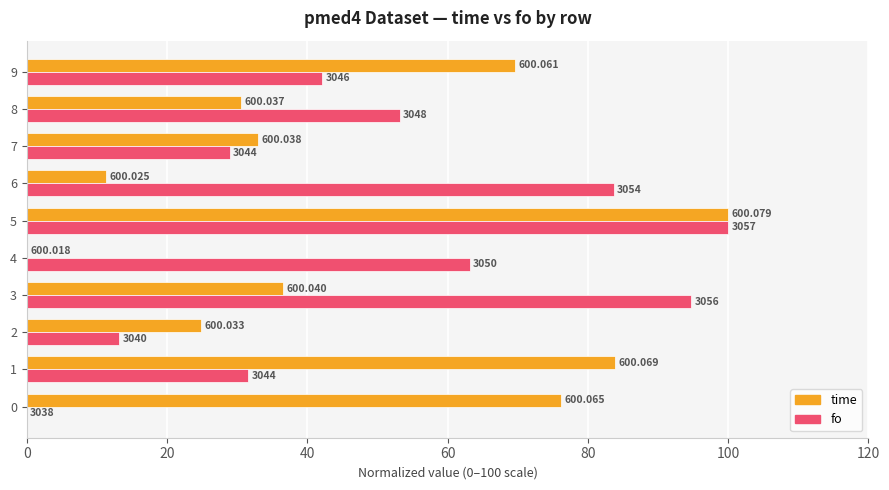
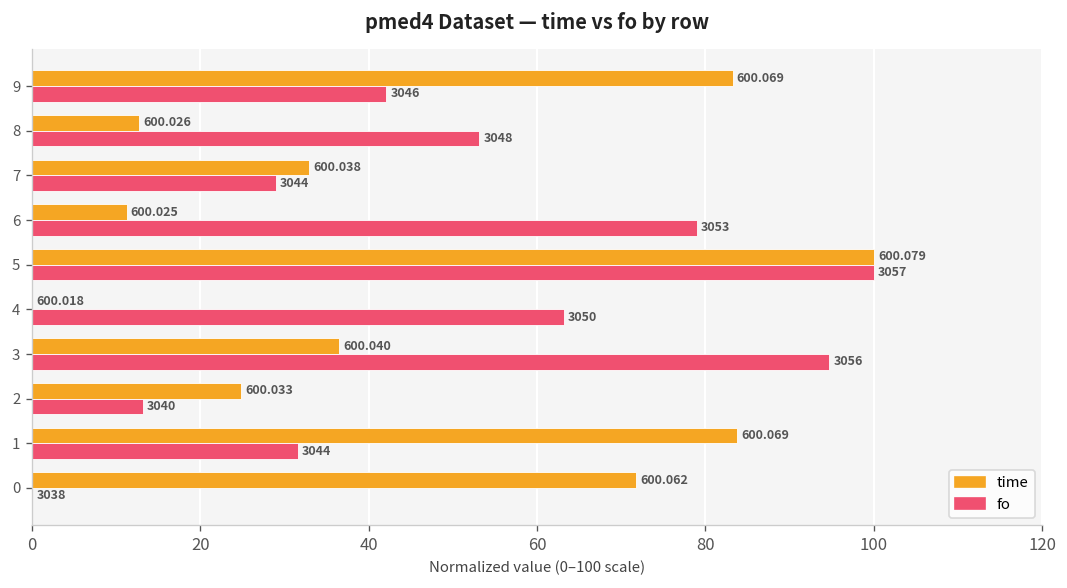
  {
    "time": {
-     "9": 600.061,
-     "8": 600.037,
-     "0": 600.065
+     "9": 600.069,
+     "8": 600.026,
+     "0": 600.062
    },
    "fo": {
-     "6": 3054
+     "6": 3053
    }
  }
